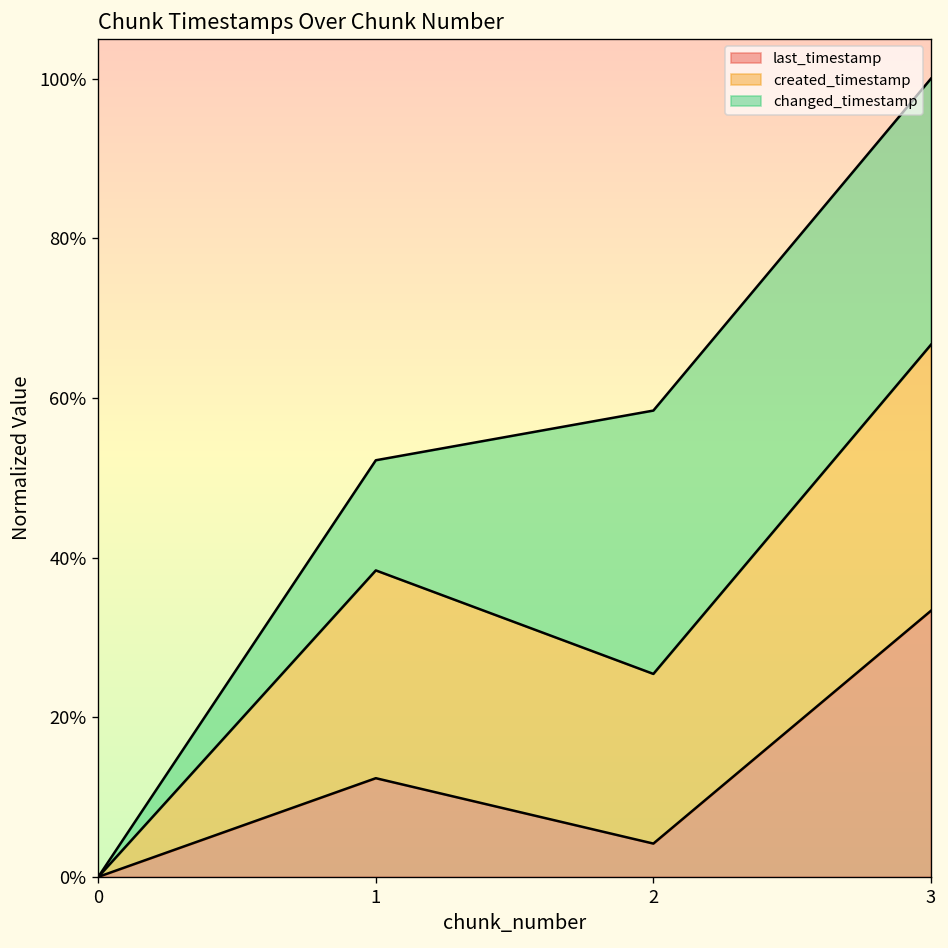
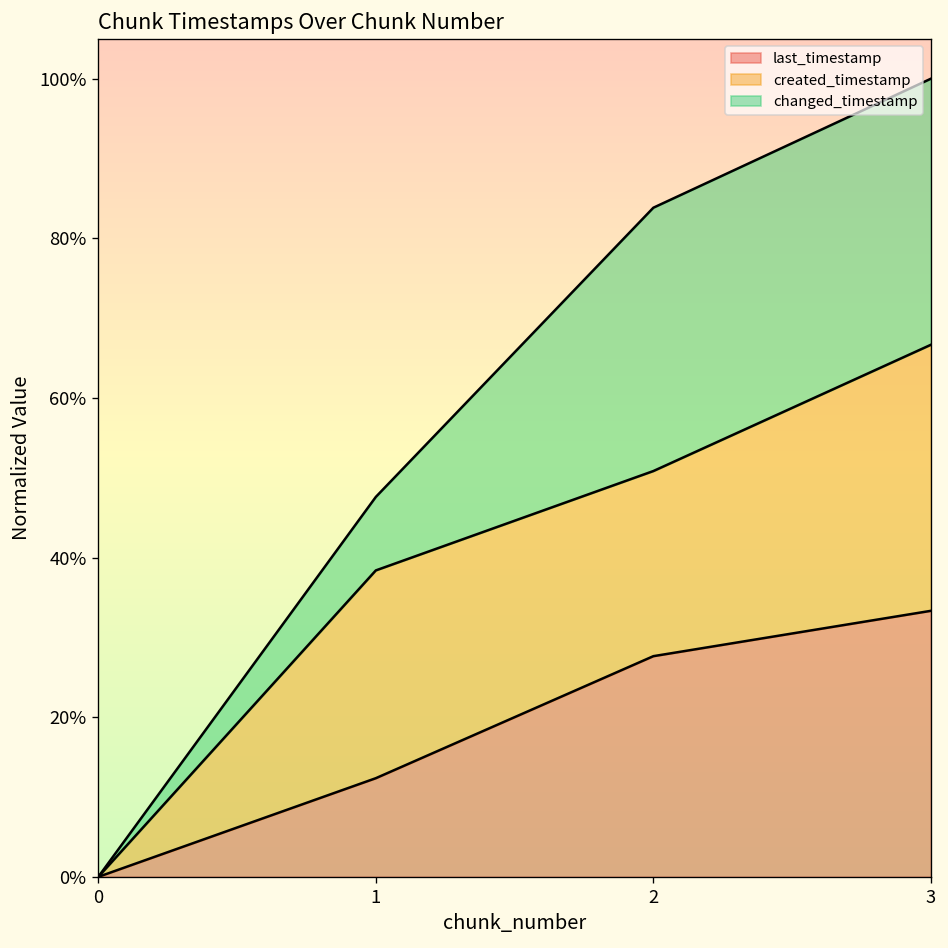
  {
    "last_timestamp": {
      "1": "12%",
-     "2": "4%",
+     "2": "28%",
      "3": "33%"
    },
    "created_timestamp": {
      "1": "26%",
-     "2": "21%",
+     "2": "23%",
      "3": "33%"
    },
    "changed_timestamp": {
-     "1": "14%",
+     "1": "9%",
      "2": "33%",
      "3": "33%"
    }
  }
